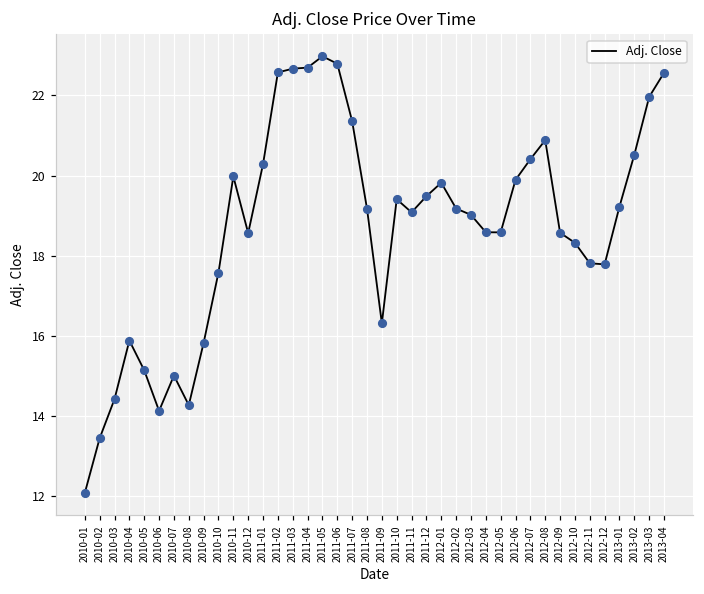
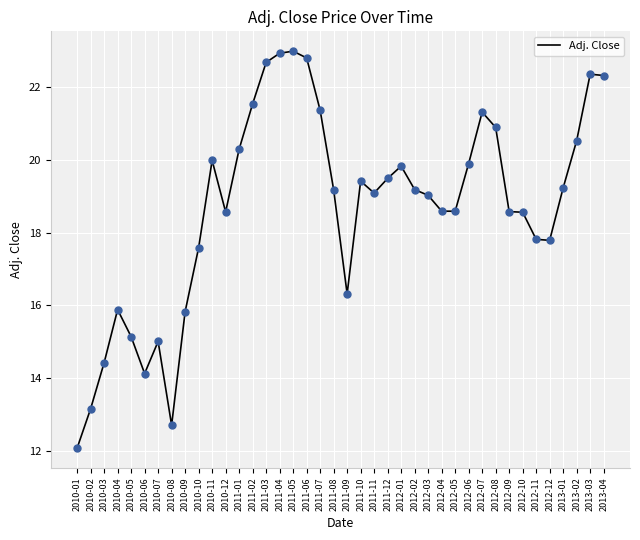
  {
    "2010-01": 12.1,
-   "2010-02": 13.5,
+   "2010-02": 13.2,
    "2010-03": 14.4,
    "2010-04": 15.9,
    "2010-05": 15.1,
    "2010-06": 14.1,
    "2010-07": 15.0,
-   "2010-08": 14.3,
+   "2010-08": 12.7,
    "2010-09": 15.8,
    "2010-10": 17.6,
    "2010-11": 20.0,
    "2010-12": 18.6,
    "2011-01": 20.3,
-   "2011-02": 22.6,
+   "2011-02": 21.5,
    "2011-03": 22.7,
-   "2011-04": 22.7,
+   "2011-04": 22.9,
    "2011-05": 23.0,
    "2011-06": 22.8,
    "2011-07": 21.4,
    "2011-08": 19.2,
    "2011-09": 16.3,
    "2011-10": 19.4,
    "2011-11": 19.1,
    "2011-12": 19.5,
    "2012-01": 19.8,
    "2012-02": 19.2,
    "2012-03": 19.0,
    "2012-04": 18.6,
    "2012-05": 18.6,
    "2012-06": 19.9,
-   "2012-07": 20.4,
+   "2012-07": 21.3,
    "2012-08": 20.9,
    "2012-09": 18.6,
-   "2012-10": 18.3,
+   "2012-10": 18.6,
    "2012-11": 17.8,
    "2012-12": 17.8,
    "2013-01": 19.2,
    "2013-02": 20.5,
-   "2013-03": 22.0,
-   "2013-04": 22.6
+   "2013-03": 22.3,
+   "2013-04": 22.3
  }
